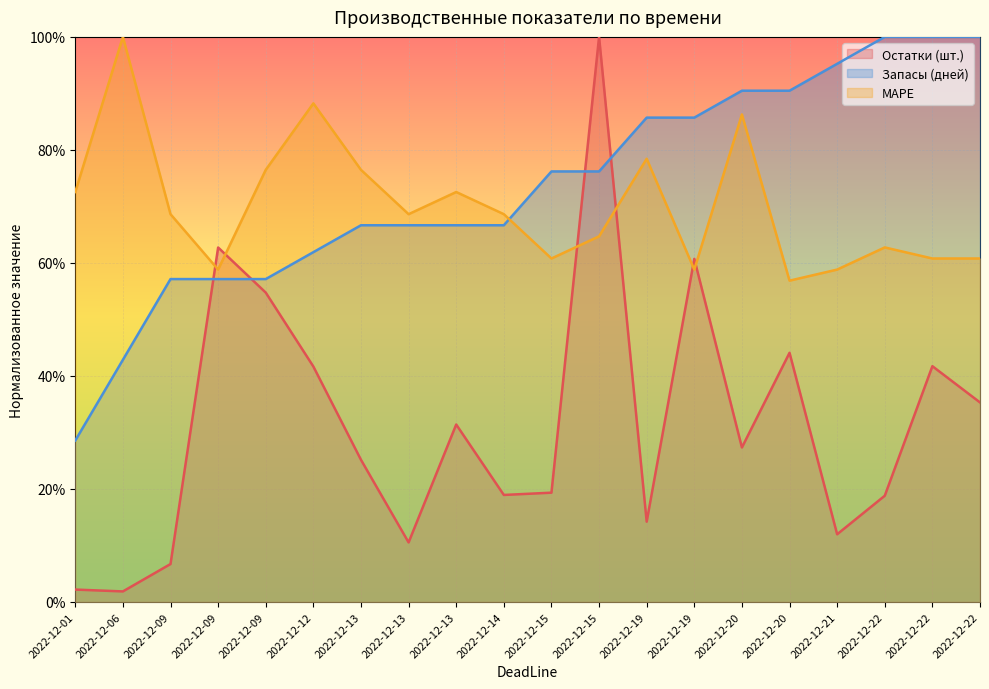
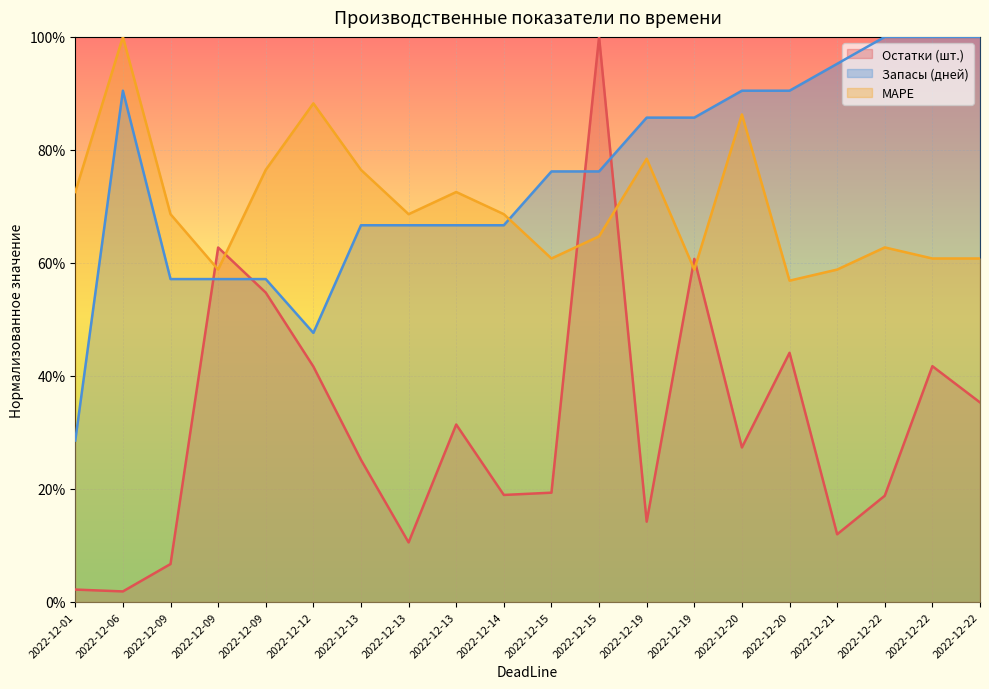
  {
    "Запасы (дней)": {
      "2022-12-01": "29%",
-     "2022-12-06": "43%",
-     "2022-12-12": "62%",
+     "2022-12-06": "90%",
+     "2022-12-12": "48%",
      "2022-12-14": "67%",
      "2022-12-21": "95%"
    }
  }
